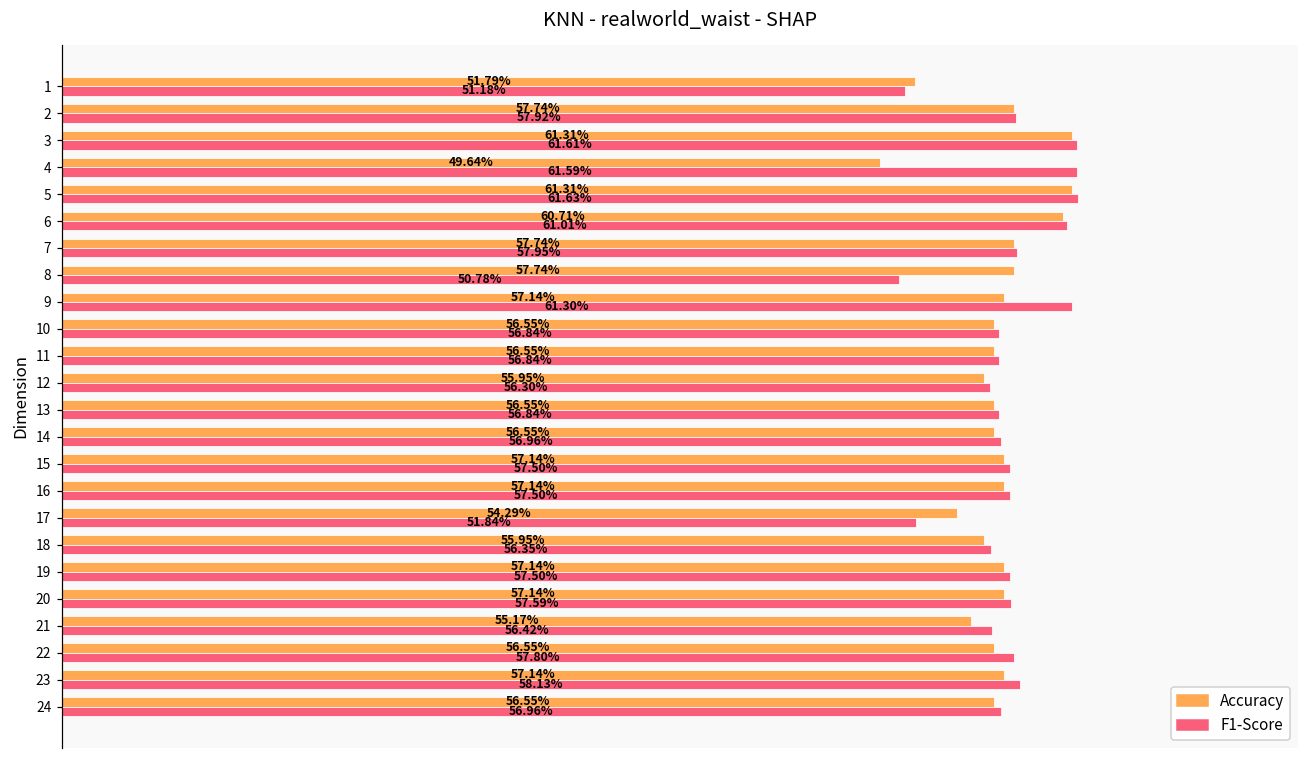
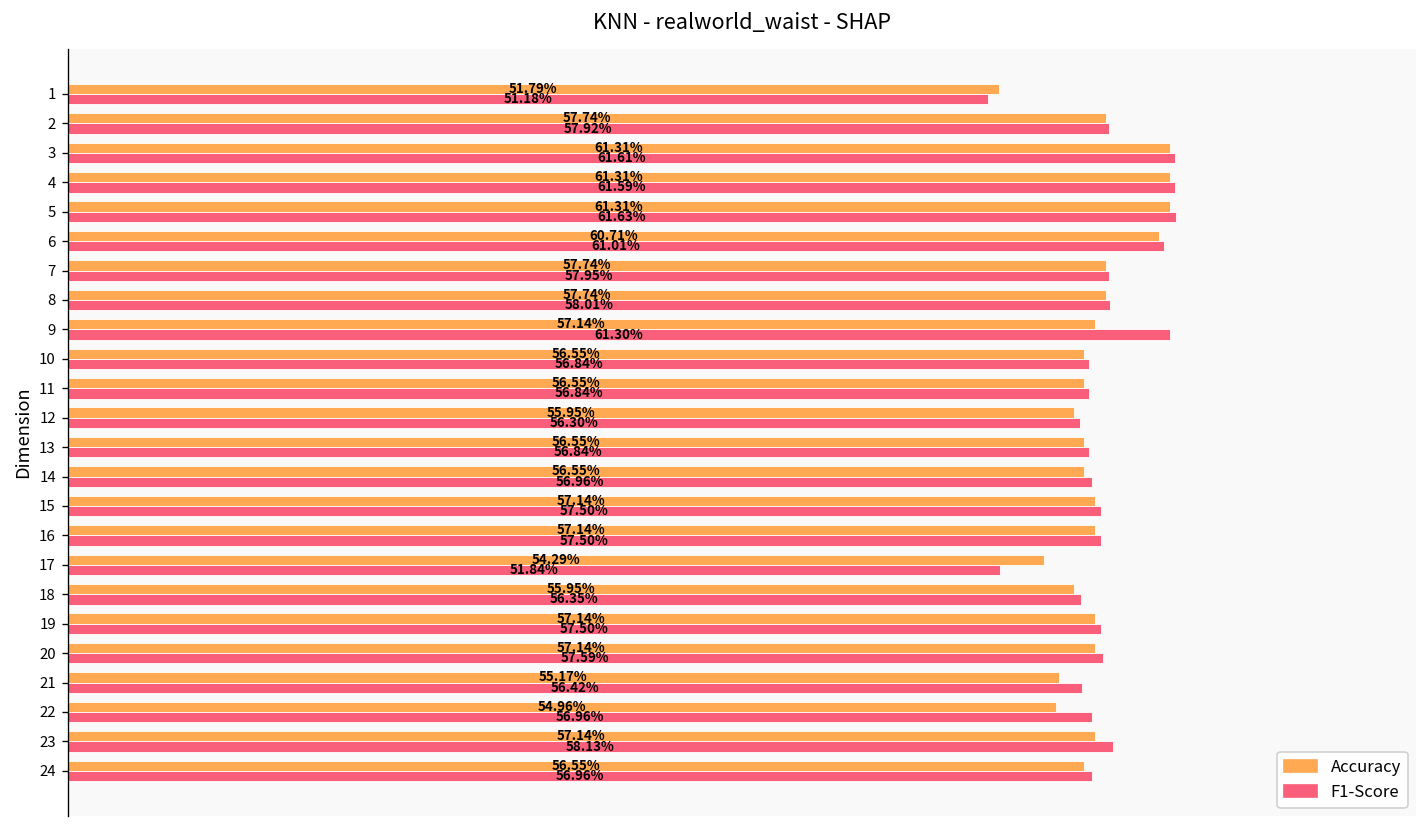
  {
    "Accuracy": {
-     "4": "49.64%",
+     "4": "61.31%",
      "9": "57.14%",
-     "22": "56.55%"
+     "22": "54.96%"
    },
    "F1-Score": {
-     "8": "50.78%",
+     "8": "58.01%",
      "9": "61.30%",
-     "22": "57.80%"
+     "22": "56.96%"
    }
  }
